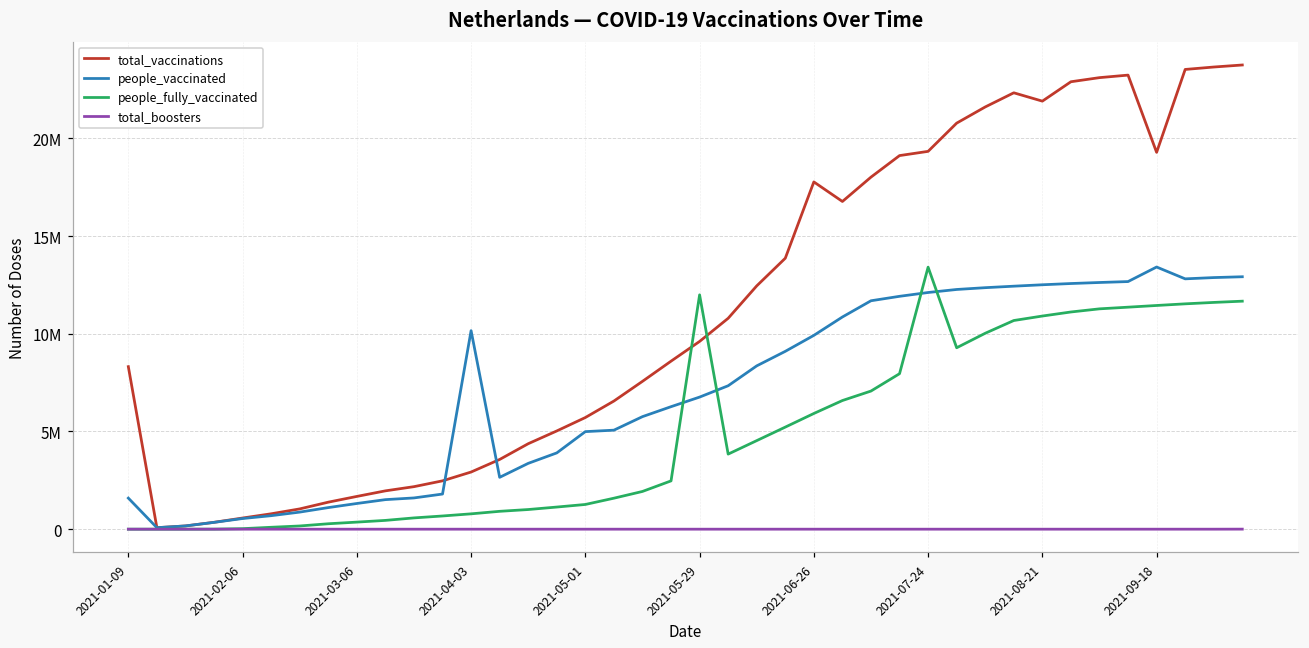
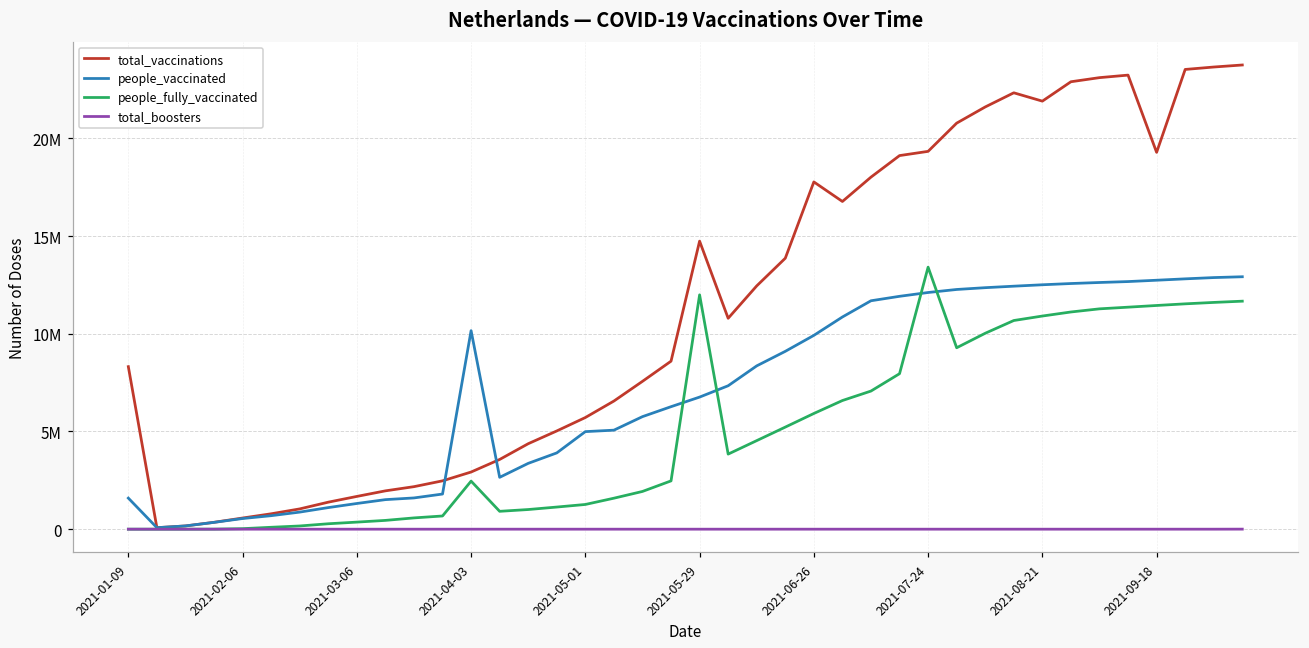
  {
    "total_vaccinations": {
      "2021-01-09": 8300000,
      "2021-03-06": 1700000,
      "2021-04-03": 2900000,
      "2021-05-01": 5700000,
-     "2021-05-29": 9600000,
+     "2021-05-29": 14700000,
      "2021-06-26": 17800000,
      "2021-07-24": 19300000,
      "2021-08-21": 21900000,
      "2021-09-18": 19300000
    },
    "people_vaccinated": {
      "2021-01-09": 1600000,
      "2021-03-06": 1300000,
      "2021-04-03": 10200000,
      "2021-05-01": 5000000,
      "2021-05-29": 6800000,
      "2021-06-26": 9900000,
      "2021-07-24": 12100000,
      "2021-08-21": 12500000,
-     "2021-09-18": 13400000
+     "2021-09-18": 12700000
    },
    "people_fully_vaccinated": {
      "2021-03-06": 400000,
-     "2021-04-03": 800000,
+     "2021-04-03": 2500000,
      "2021-05-01": 1300000,
      "2021-05-29": 12000000,
      "2021-06-26": 5900000,
      "2021-07-24": 13400000,
      "2021-08-21": 10900000,
      "2021-09-18": 11400000
    },
    "total_boosters": {
      "2021-03-06": 0,
      "2021-04-03": 0,
      "2021-05-01": 0,
      "2021-05-29": 0,
      "2021-06-26": 0,
      "2021-07-24": 0,
      "2021-08-21": 0,
      "2021-09-18": 0
    }
  }
